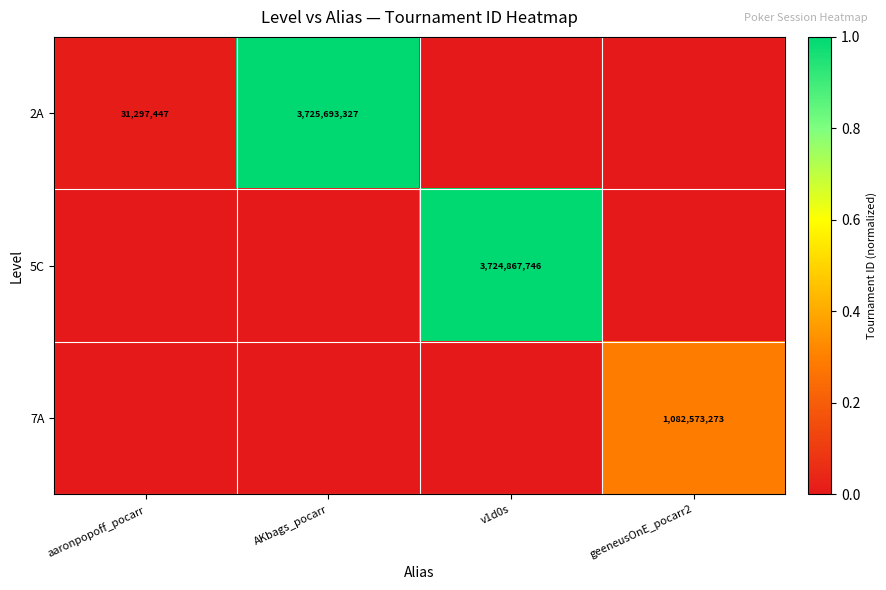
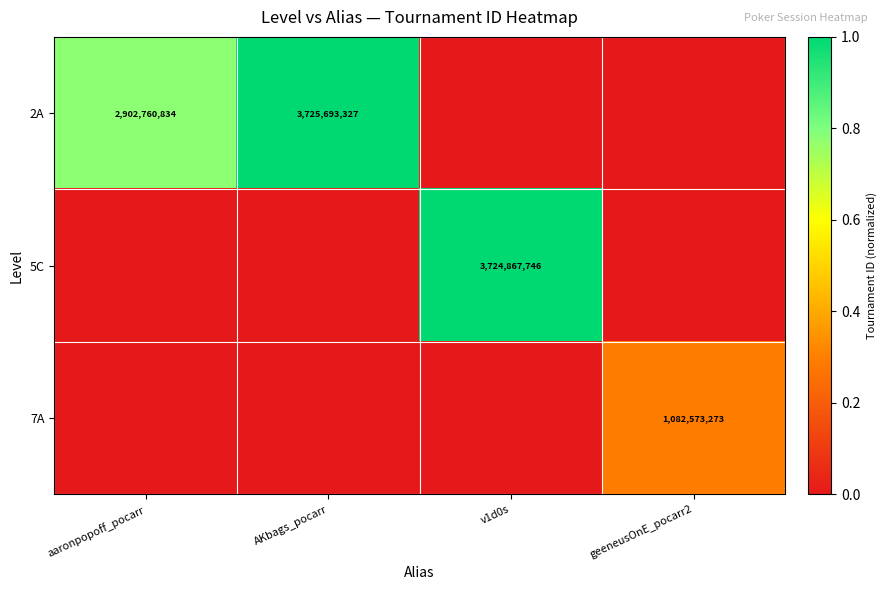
  {
    "2A": {
-     "aaronpopoff_pocarr": "31,297,447",
+     "aaronpopoff_pocarr": "2,902,760,834",
      "AKbags_pocarr": "3,725,693,327"
    },
    "5C": {
      "v1d0s": "3,724,867,746"
    },
    "7A": {
      "geeneusOnE_pocarr2": "1,082,573,273"
    }
  }
